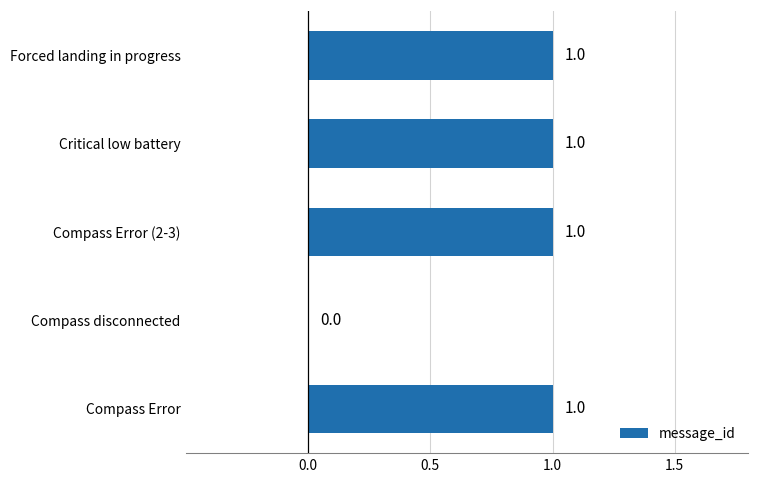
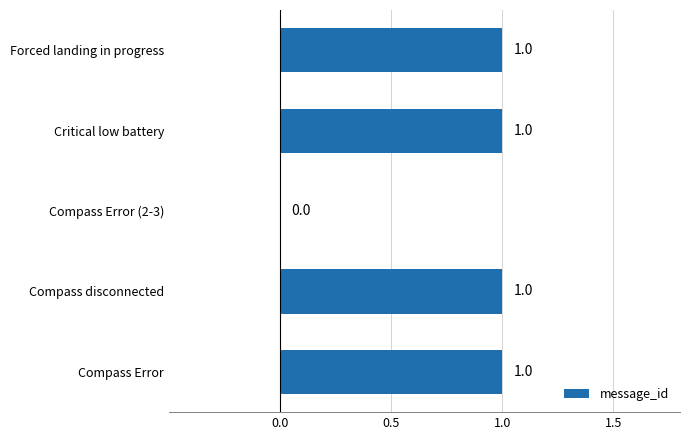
  {
    "Forced landing in progress": 1.0,
    "Critical low battery": 1.0,
-   "Compass Error (2-3)": 1.0,
-   "Compass disconnected": 0.0,
+   "Compass Error (2-3)": 0.0,
+   "Compass disconnected": 1.0,
    "Compass Error": 1.0
  }
